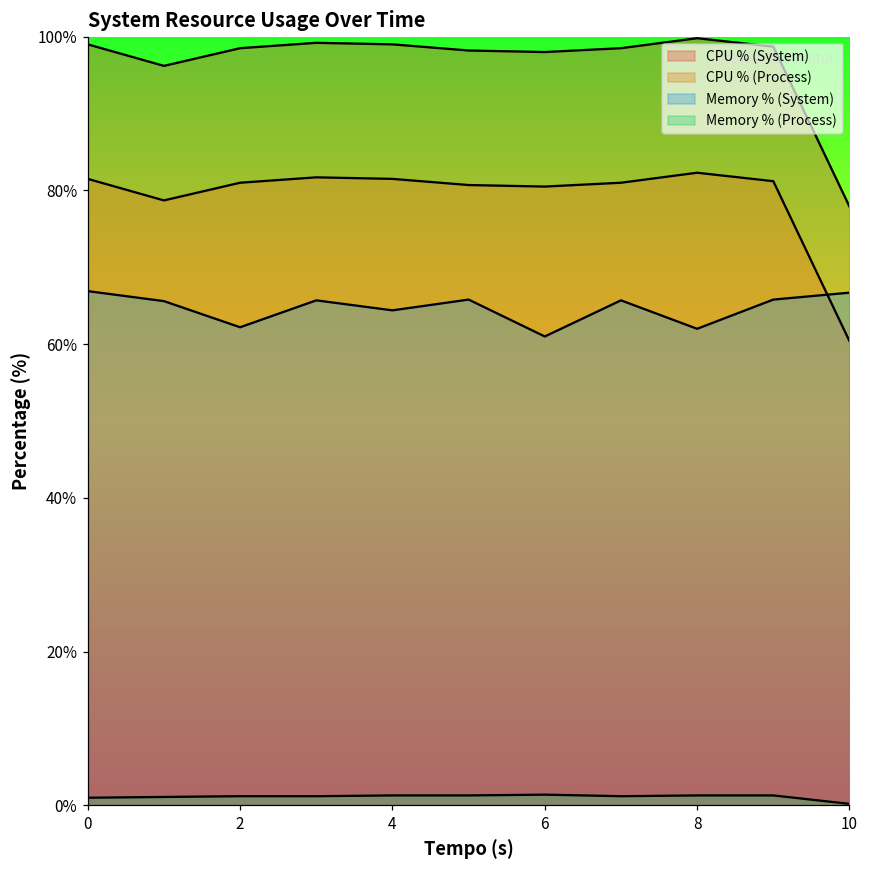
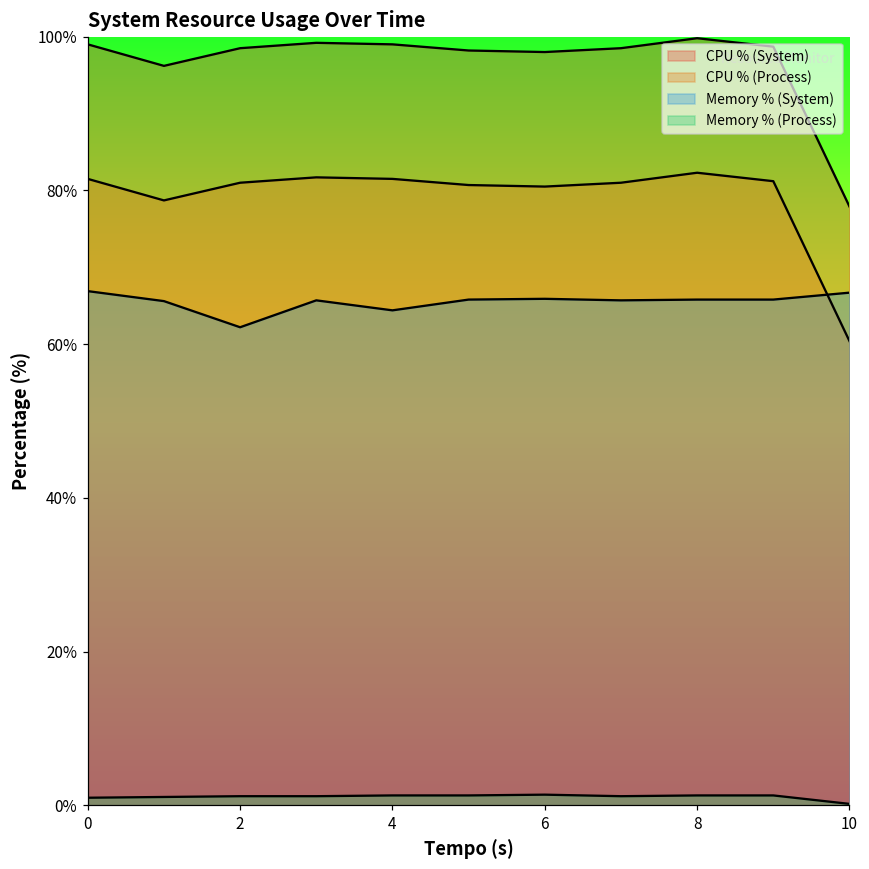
  {
    "Memory % (System)": {
      "0": "67%",
      "2": "62%",
      "4": "64%",
-     "6": "61%",
-     "8": "62%",
+     "6": "66%",
+     "8": "66%",
      "10": "67%"
    },
    "Memory % (Process)": {
      "0": "1%",
      "2": "1%",
      "4": "1%",
      "6": "1%",
      "8": "1%",
      "10": "0%"
    }
  }
